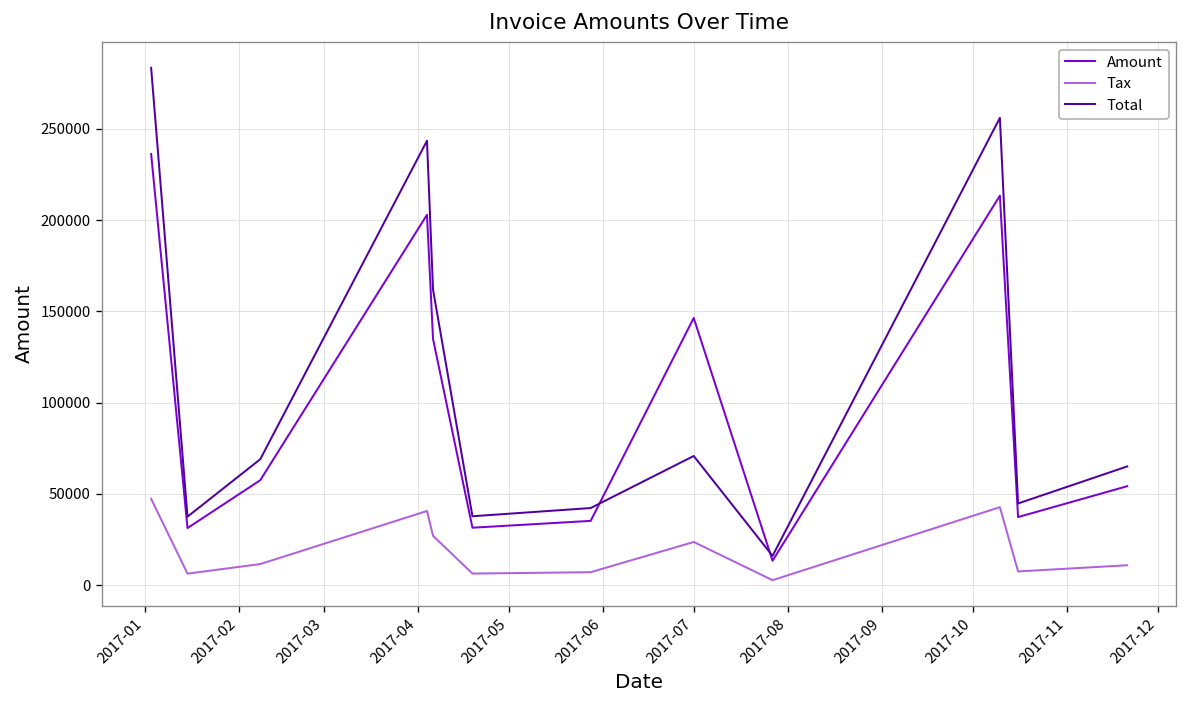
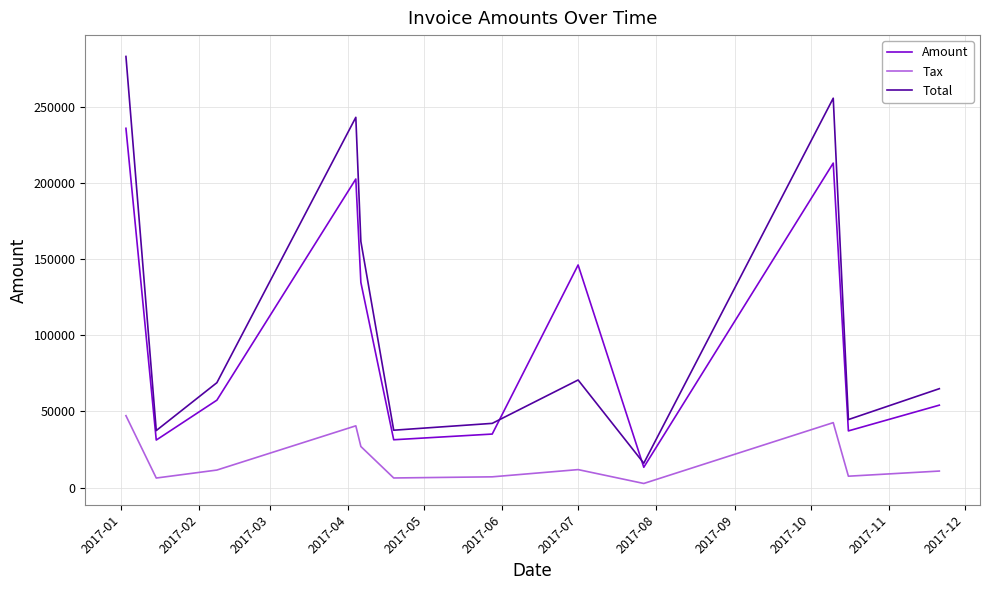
  {
    "Amount": {
      "2017-07": 146000
    },
    "Tax": {
-     "2017-07": 24000
+     "2017-07": 12000
    },
    "Total": {
      "2017-07": 71000
    }
  }
